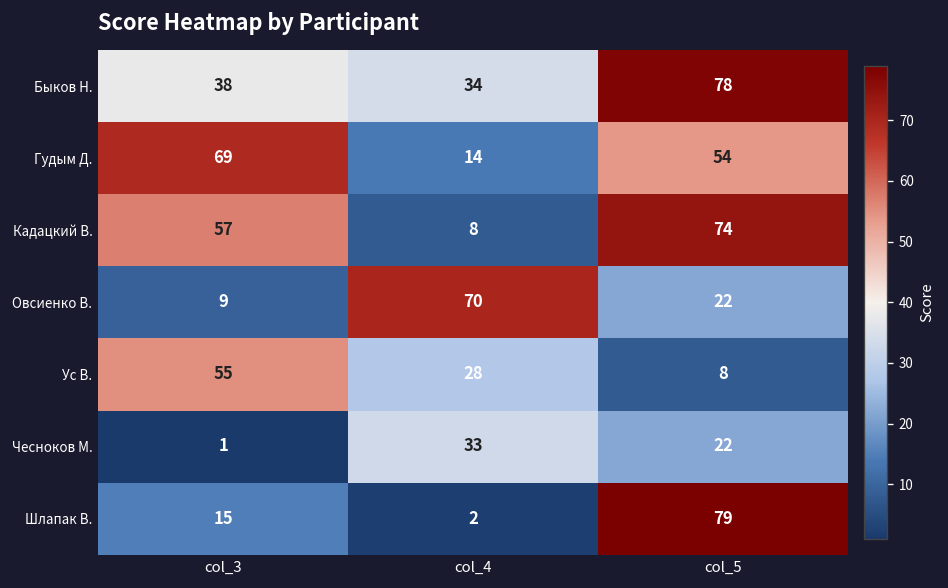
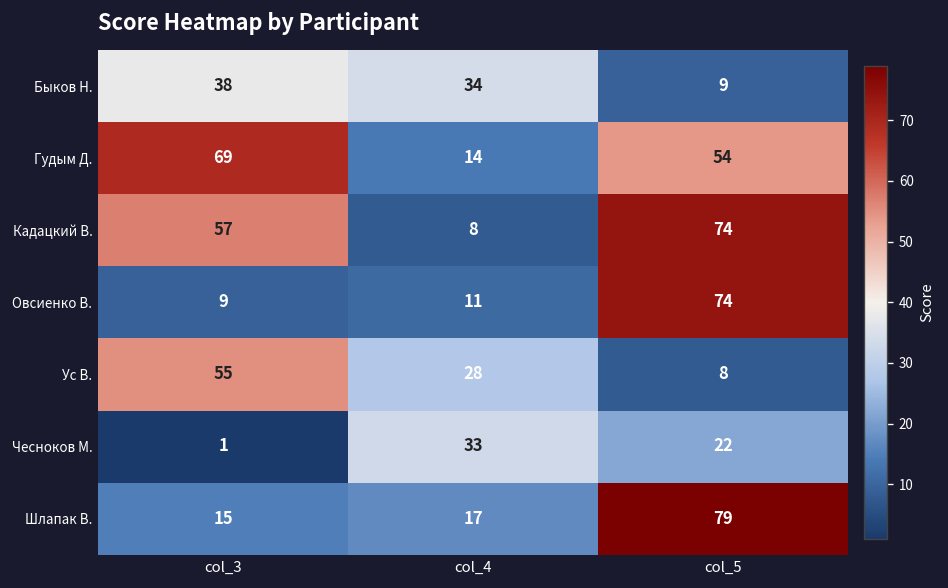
  {
    "Быков Н.": {
      "col_3": 38,
      "col_4": 34,
-     "col_5": 78
+     "col_5": 9
    },
    "Гудым Д.": {
      "col_3": 69,
      "col_4": 14,
      "col_5": 54
    },
    "Кадацкий В.": {
      "col_3": 57,
      "col_4": 8,
      "col_5": 74
    },
    "Овсиенко В.": {
      "col_3": 9,
-     "col_4": 70,
-     "col_5": 22
+     "col_4": 11,
+     "col_5": 74
    },
    "Ус В.": {
      "col_3": 55,
      "col_4": 28,
      "col_5": 8
    },
    "Чесноков М.": {
      "col_3": 1,
      "col_4": 33,
      "col_5": 22
    },
    "Шлапак В.": {
      "col_3": 15,
-     "col_4": 2,
+     "col_4": 17,
      "col_5": 79
    }
  }
